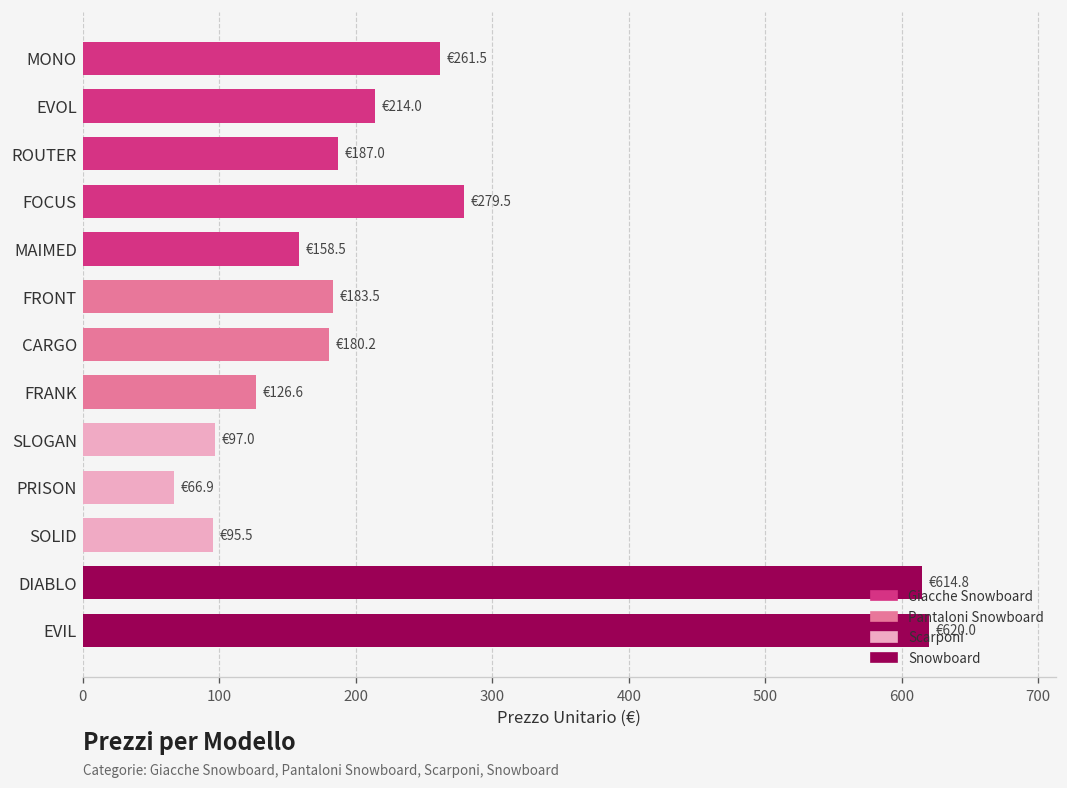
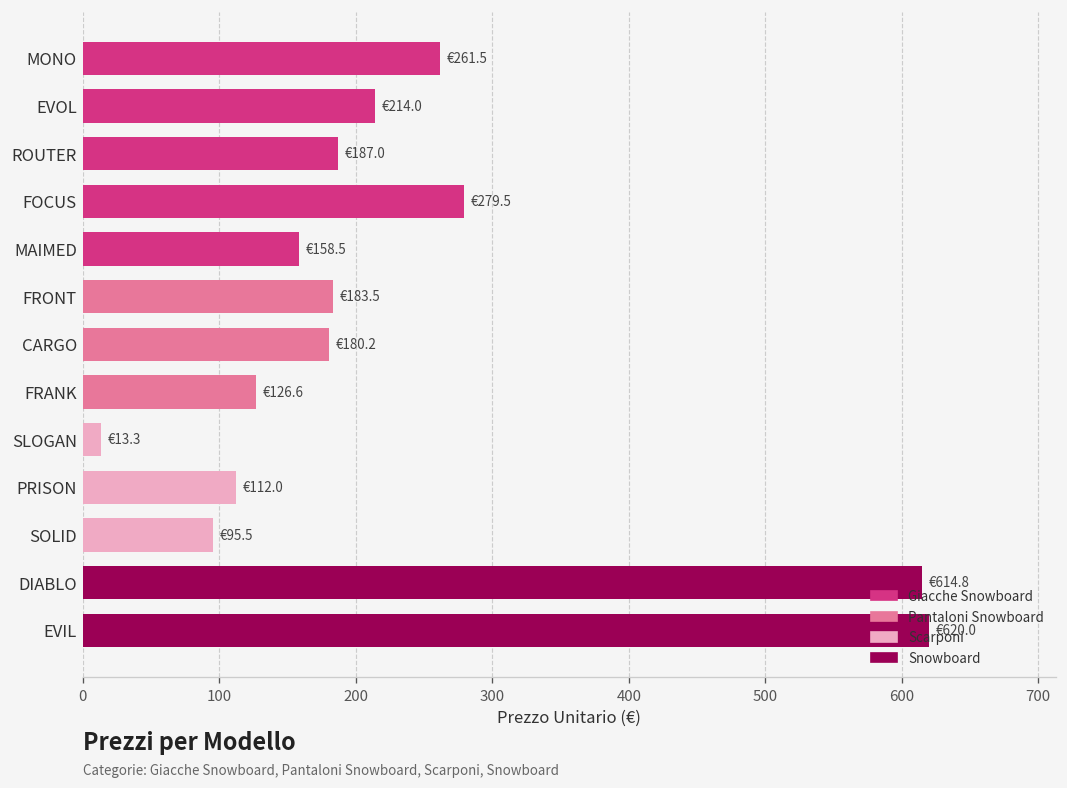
  {
    "MONO": "€261.5",
    "EVOL": "€214.0",
    "ROUTER": "€187.0",
    "FOCUS": "€279.5",
    "MAIMED": "€158.5",
    "FRONT": "€183.5",
    "CARGO": "€180.2",
    "FRANK": "€126.6",
-   "SLOGAN": "€97.0",
-   "PRISON": "€66.9",
+   "SLOGAN": "€13.3",
+   "PRISON": "€112.0",
    "SOLID": "€95.5",
    "DIABLO": "€614.8",
    "EVIL": "€620.0"
  }
